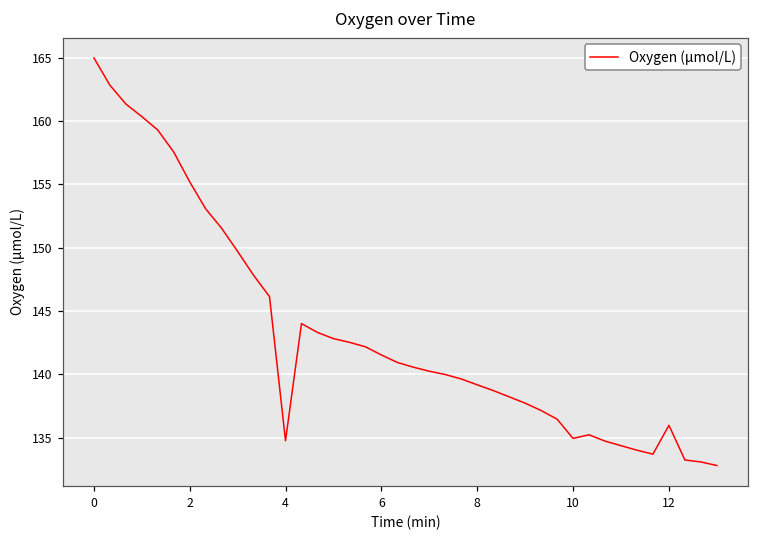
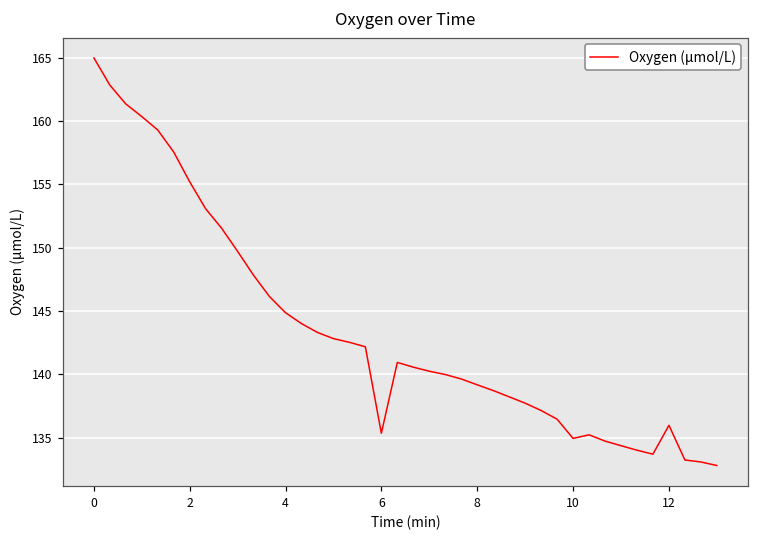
  {
    "0": 165.0,
    "2": 155.2,
-   "4": 134.7,
-   "6": 141.5,
+   "4": 144.9,
+   "6": 135.3,
    "8": 139.2,
    "10": 134.9,
    "12": 136.0
  }
